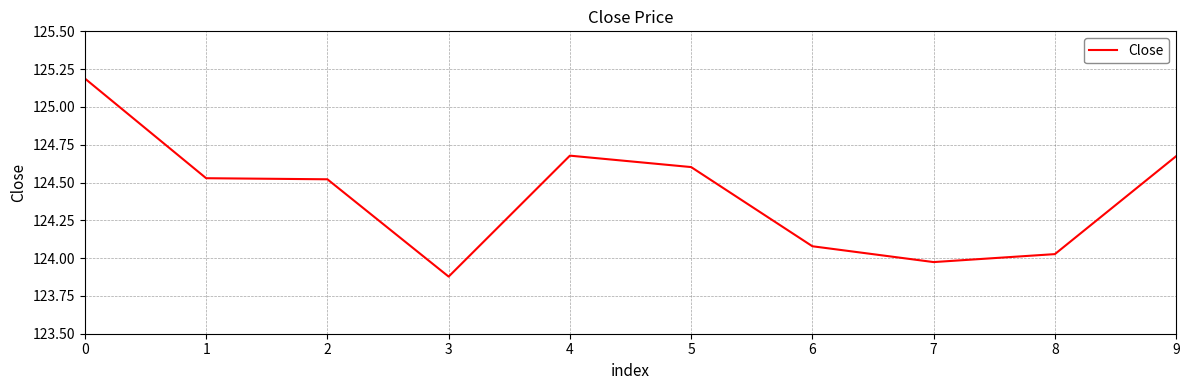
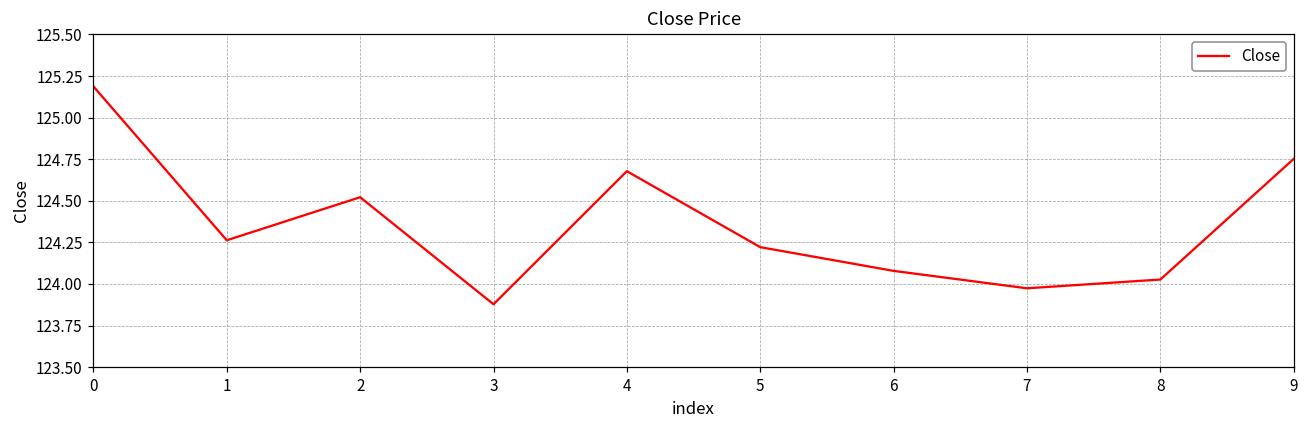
  {
    "0": 125.19,
-   "1": 124.53,
+   "1": 124.26,
    "2": 124.52,
    "3": 123.88,
    "4": 124.68,
-   "5": 124.60,
+   "5": 124.22,
    "6": 124.08,
    "7": 123.97,
    "8": 124.03,
-   "9": 124.67
+   "9": 124.75
  }
